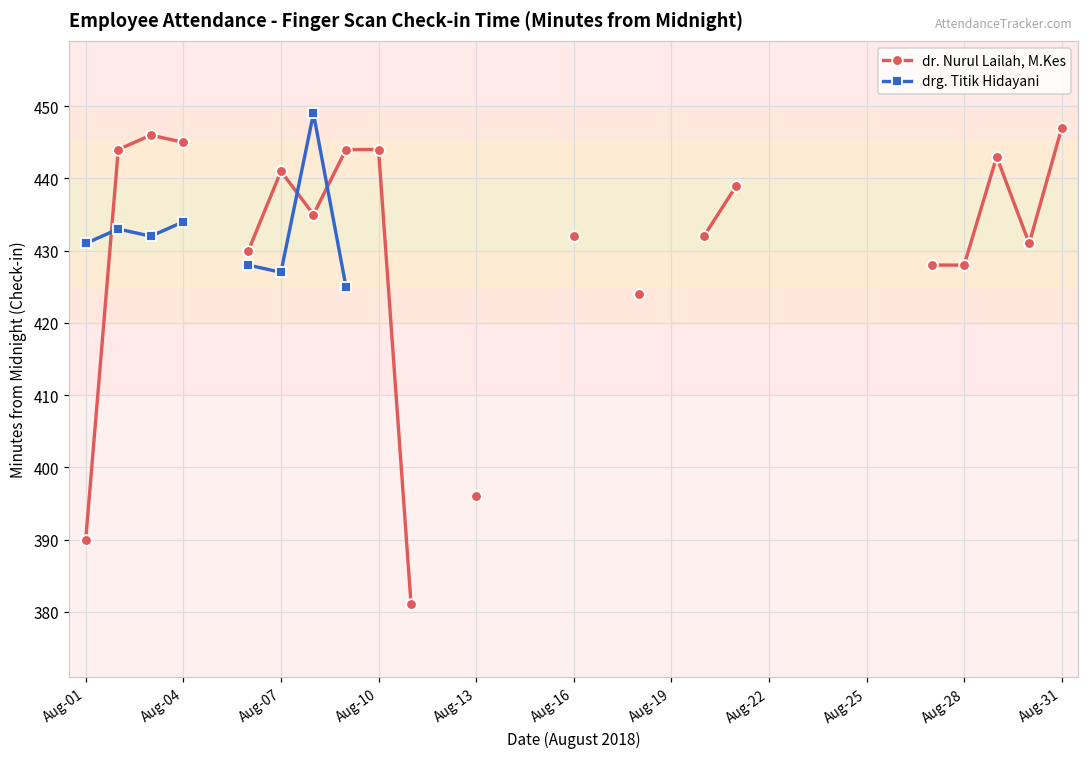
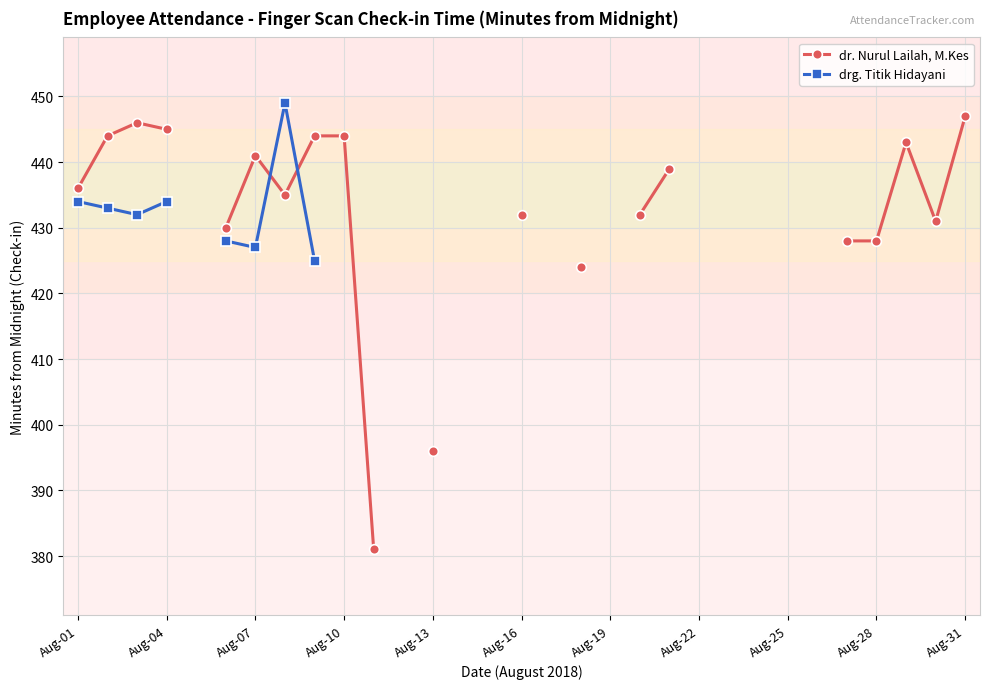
  {
    "dr. Nurul Lailah, M.Kes": {
-     "Aug-01": 390,
+     "Aug-01": 436,
      "Aug-04": 445,
      "Aug-07": 441,
      "Aug-10": 444,
      "Aug-13": 396,
      "Aug-16": 432,
      "Aug-28": 428,
      "Aug-31": 447
    },
    "drg. Titik Hidayani": {
-     "Aug-01": 431,
+     "Aug-01": 434,
      "Aug-04": 434,
      "Aug-07": 427
    }
  }
